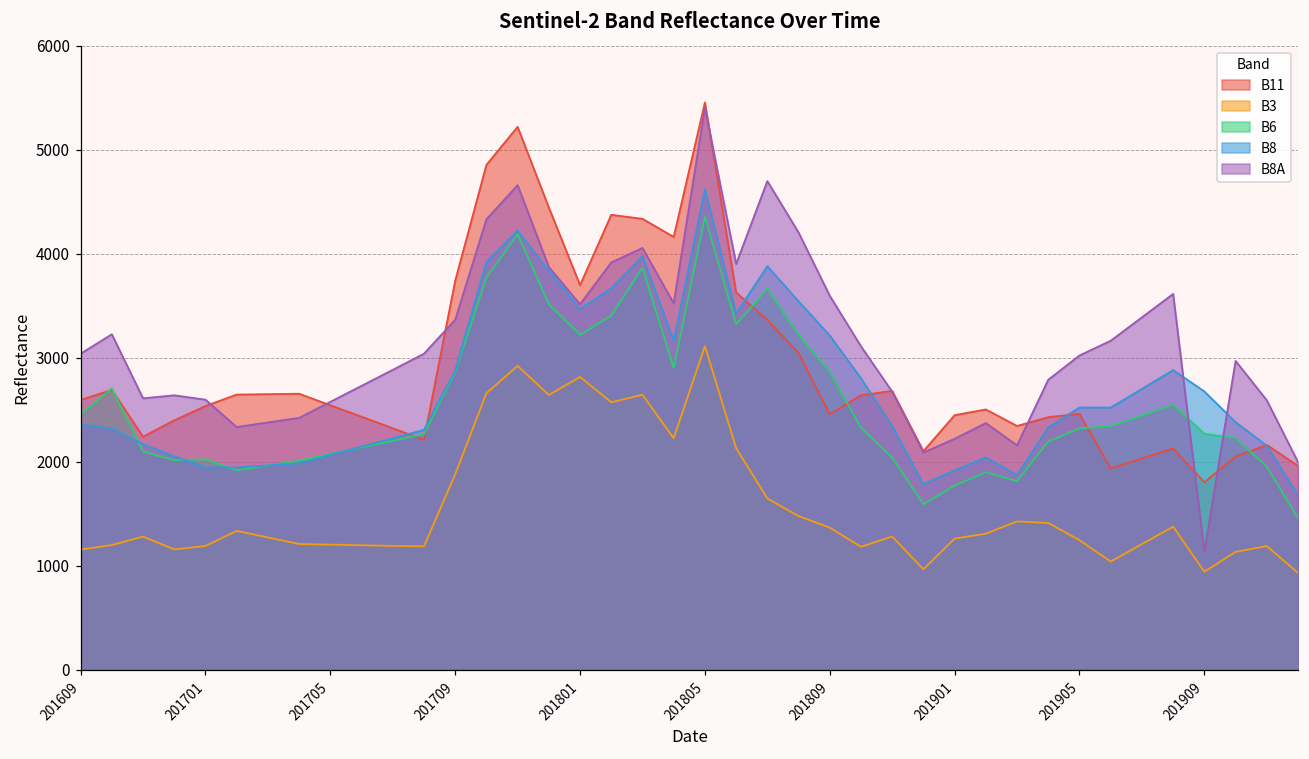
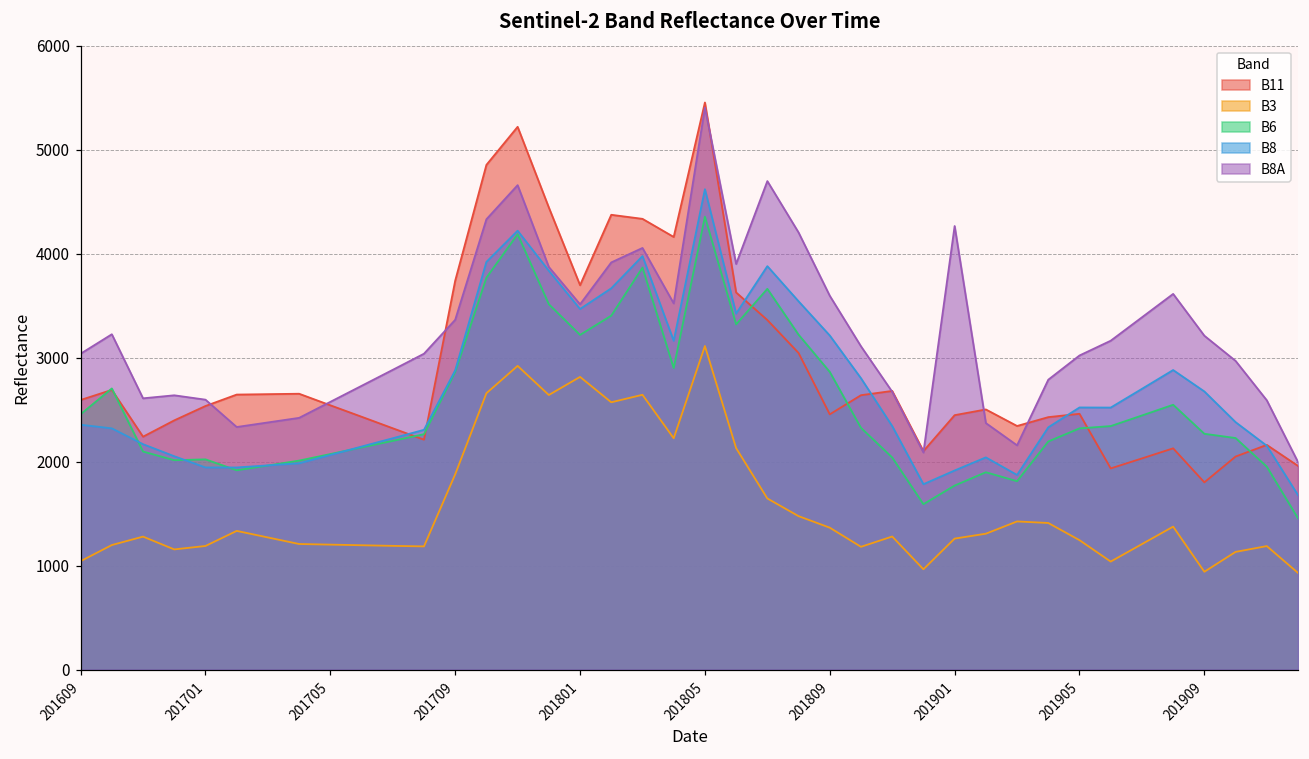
  {
    "B11": {
      "201609": 2600,
      "201701": 2500,
      "201705": 2500,
      "201709": 3700,
      "201801": 3700,
      "201805": 5500,
      "201809": 2500,
      "201901": 2400,
      "201905": 2500,
      "201909": 1800
    },
    "B3": {
-     "201609": 1200,
+     "201609": 1000,
      "201701": 1200,
      "201705": 1200,
      "201709": 1900,
      "201801": 2800,
      "201805": 3100,
      "201809": 1400,
      "201901": 1300,
      "201905": 1200,
      "201909": 900
    },
    "B6": {
      "201609": 2500,
      "201701": 2000,
      "201801": 3200,
      "201805": 4400,
      "201809": 2900,
      "201901": 1800,
      "201905": 2300,
      "201909": 2300
    },
    "B8": {
      "201609": 2400,
      "201701": 1900,
      "201801": 3500,
      "201805": 4600,
      "201809": 3200,
      "201901": 1900,
      "201905": 2500,
      "201909": 2700
    },
    "B8A": {
      "201609": 3000,
      "201701": 2600,
      "201705": 2600,
      "201709": 3400,
      "201801": 3500,
      "201805": 5400,
      "201809": 3600,
-     "201901": 2200,
+     "201901": 4300,
      "201905": 3000,
-     "201909": 1100
+     "201909": 3200
    }
  }
